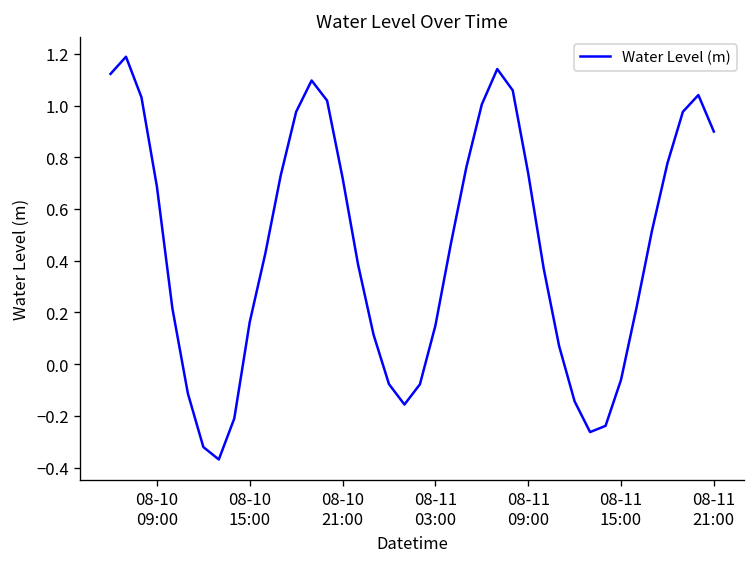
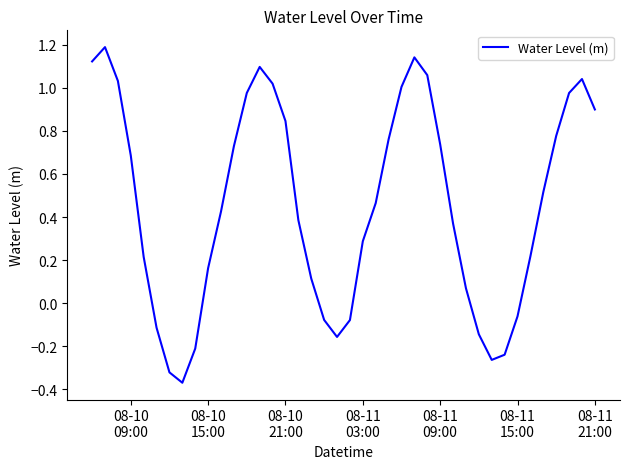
  {
    "08-10 09:00": 0.69,
    "08-10 15:00": 0.16,
-   "08-10 21:00": 0.72,
-   "08-11 03:00": 0.15,
+   "08-10 21:00": 0.85,
+   "08-11 03:00": 0.29,
    "08-11 09:00": 0.74,
    "08-11 15:00": -0.06,
    "08-11 21:00": 0.90
  }
